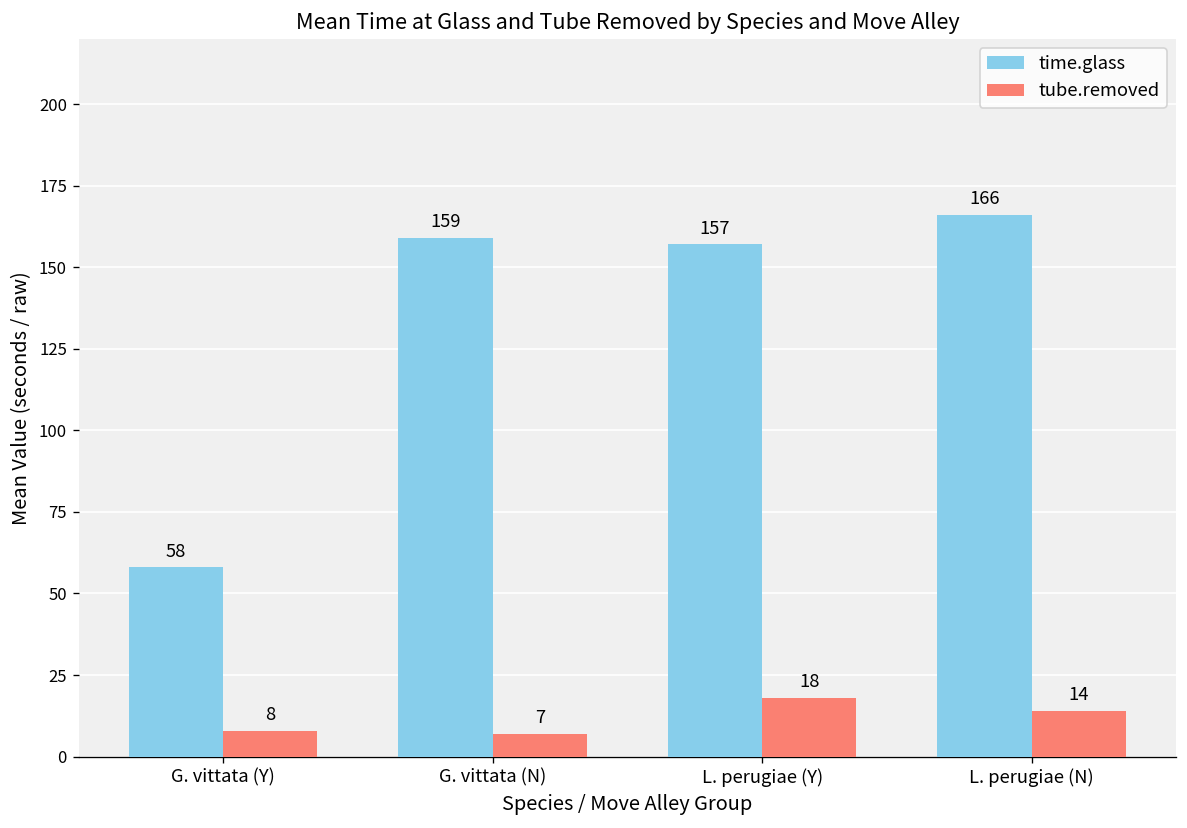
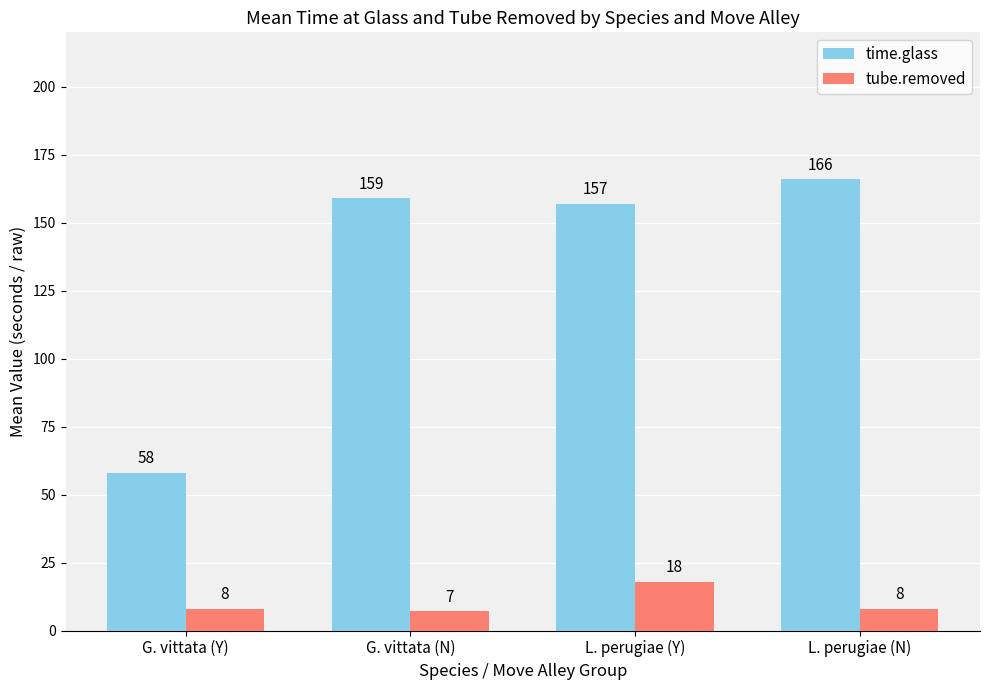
  {
    "time.glass": {
      "G. vittata (Y)": 58,
      "G. vittata (N)": 159,
      "L. perugiae (Y)": 157,
      "L. perugiae (N)": 166
    },
    "tube.removed": {
      "G. vittata (Y)": 8,
      "G. vittata (N)": 7,
      "L. perugiae (Y)": 18,
-     "L. perugiae (N)": 14
+     "L. perugiae (N)": 8
    }
  }
